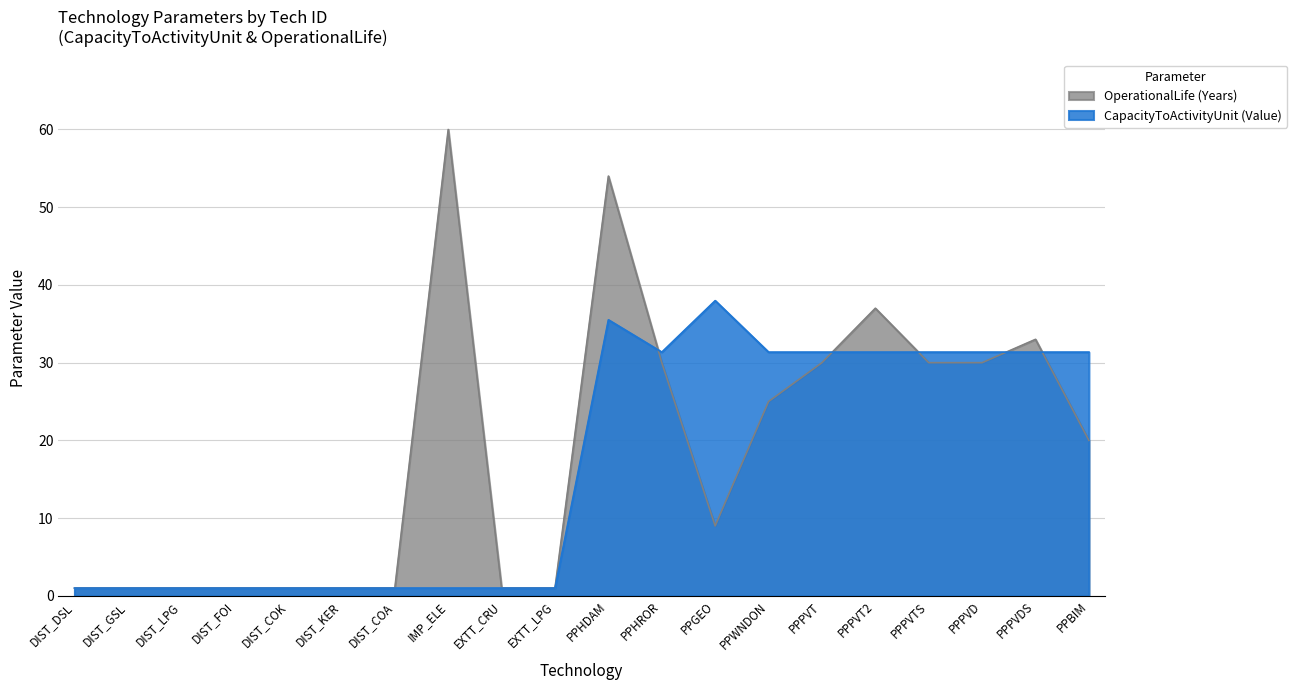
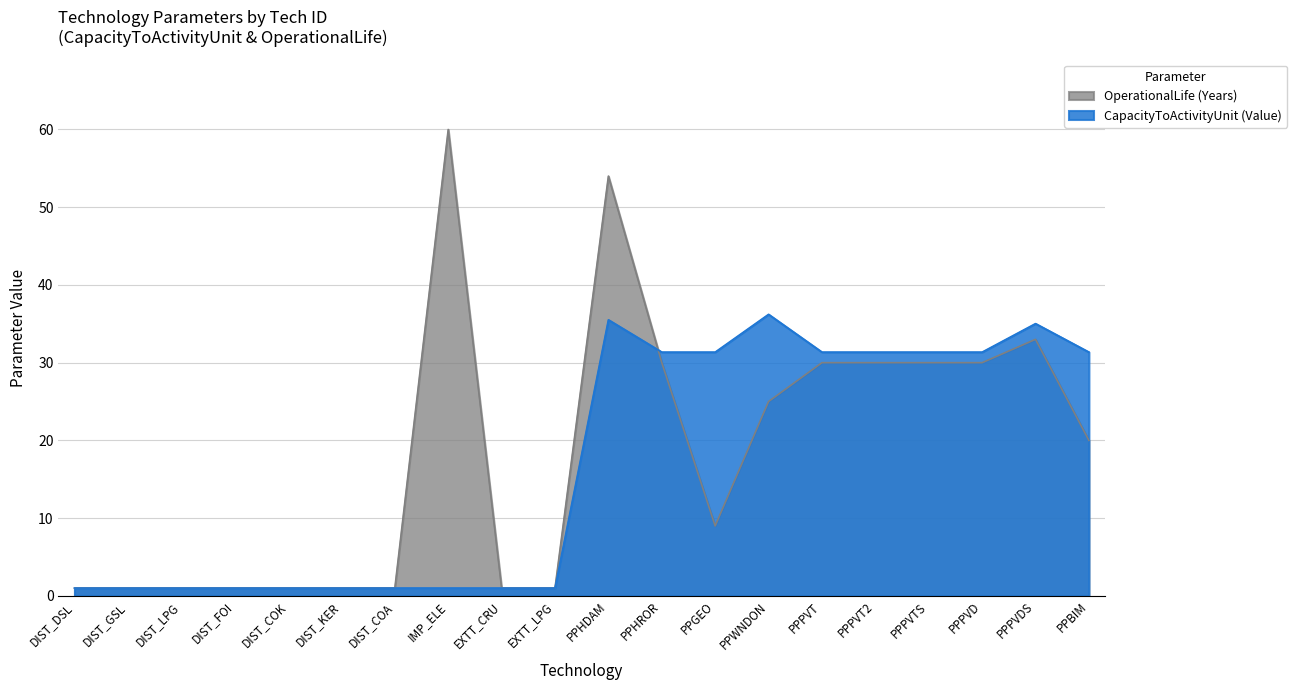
  {
    "OperationalLife (Years)": {
      "IMP_ELE": 60,
      "PPHDAM": 54,
      "PPHROR": 30,
      "PPGEO": 9,
      "PPWNDON": 25,
      "PPPVT": 30,
-     "PPPVT2": 37,
+     "PPPVT2": 30,
      "PPPVTS": 30,
      "PPPVD": 30,
      "PPPVDS": 33,
      "PPBIM": 20
    },
    "CapacityToActivityUnit (Value)": {
      "IMP_ELE": 1,
      "PPHDAM": 36,
      "PPHROR": 31,
-     "PPGEO": 38,
-     "PPWNDON": 31,
+     "PPGEO": 31,
+     "PPWNDON": 36,
      "PPPVT": 31,
      "PPPVT2": 31,
      "PPPVTS": 31,
      "PPPVD": 31,
-     "PPPVDS": 31,
+     "PPPVDS": 35,
      "PPBIM": 31
    }
  }
